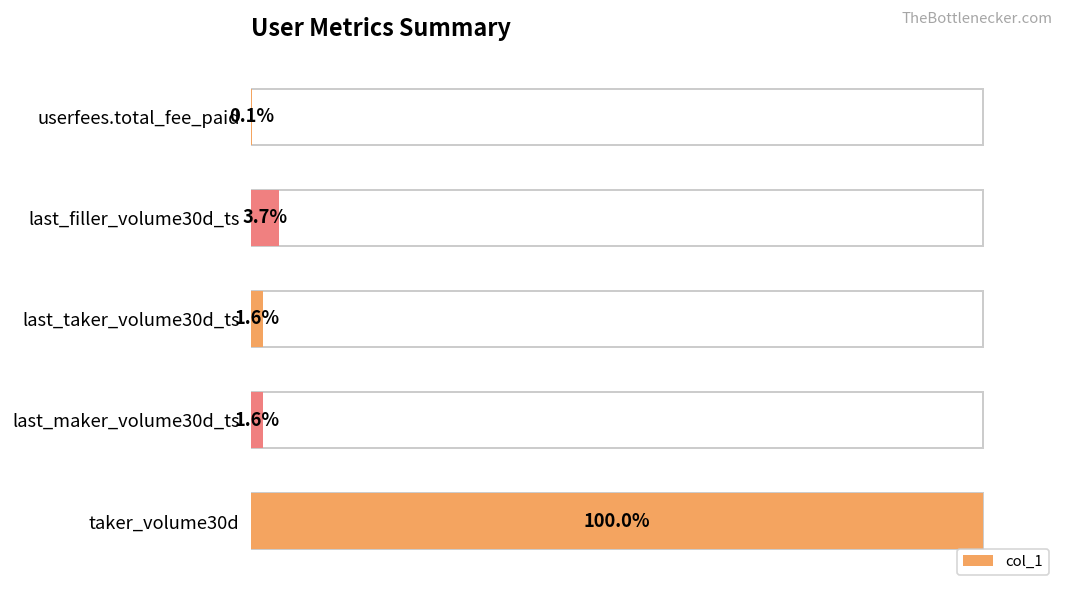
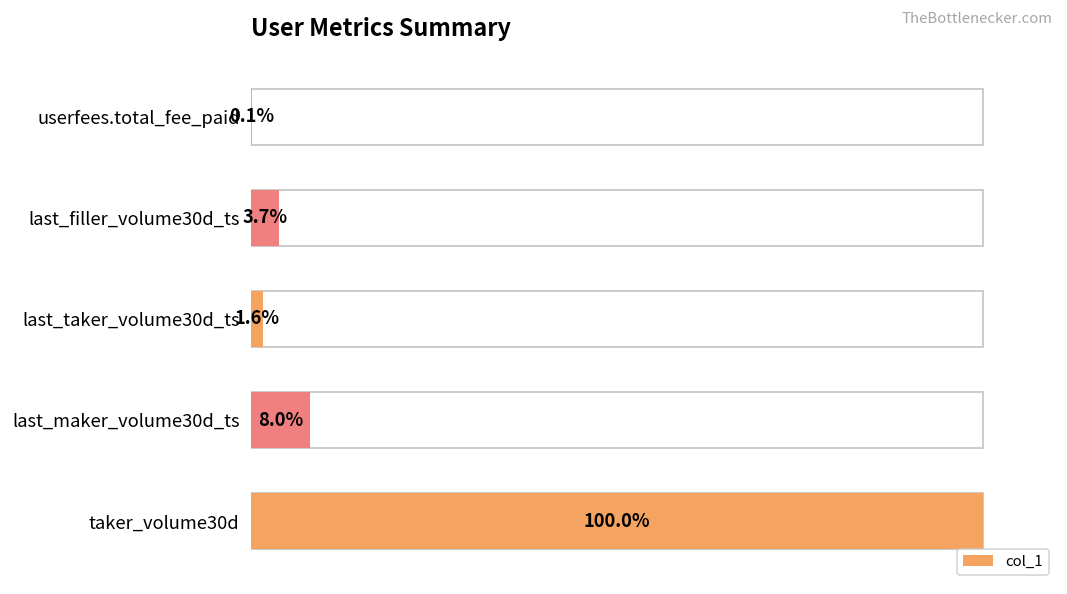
  {
    "col_1": {
      "userfees.total_fee_paid": "0.1%",
-     "last_maker_volume30d_ts": "1.6%",
+     "last_maker_volume30d_ts": "8.0%",
      "taker_volume30d": "100.0%"
    }
  }
